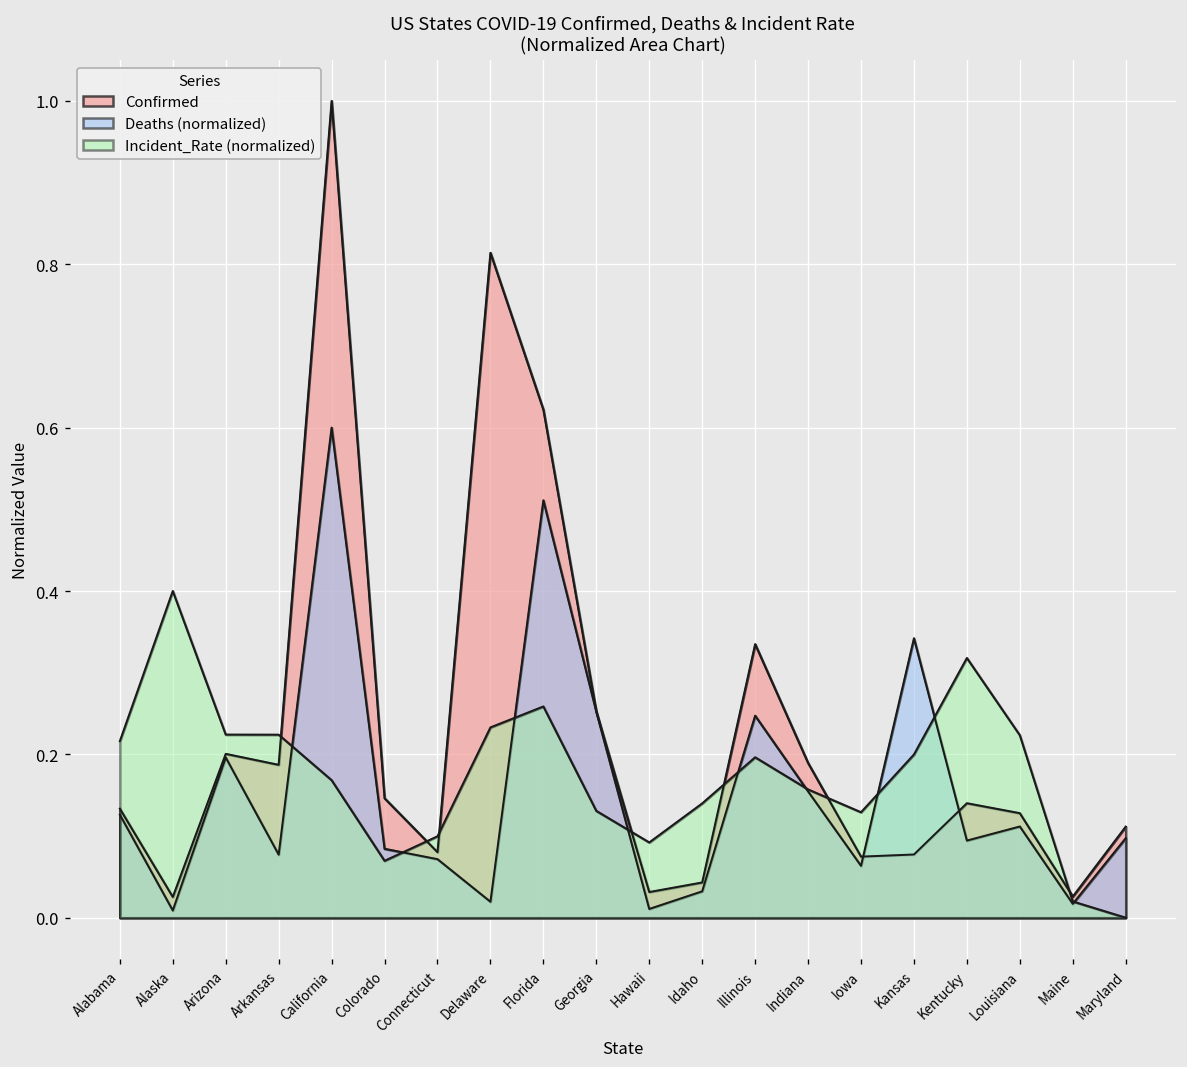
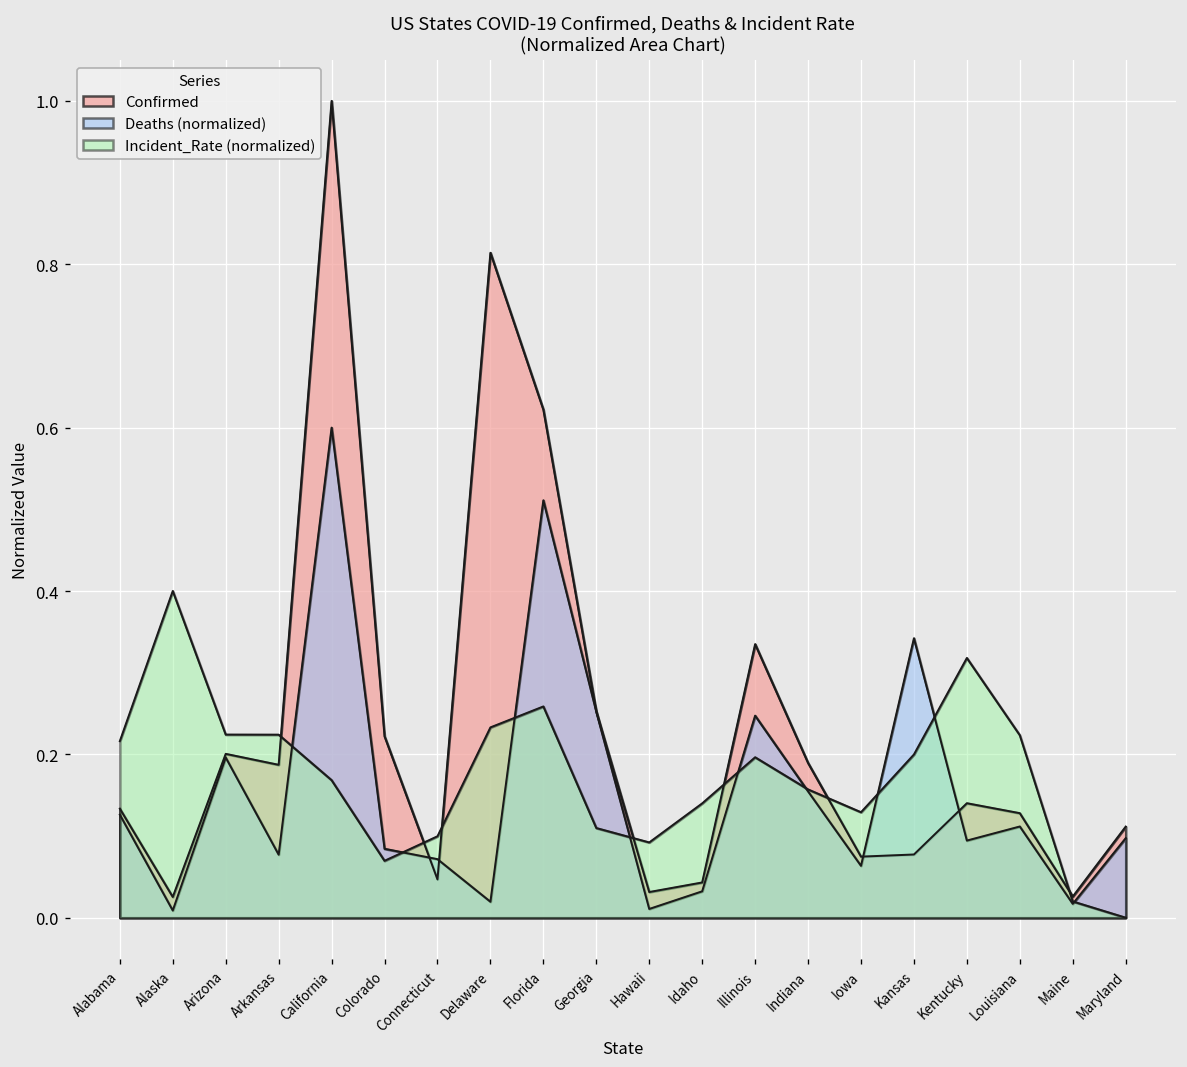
  {
    "Confirmed": {
      "Alabama": 0.13,
      "Alaska": 0.03,
      "Arizona": 0.20,
      "Arkansas": 0.19,
      "California": 1.00,
-     "Colorado": 0.15,
-     "Connecticut": 0.08,
+     "Colorado": 0.22,
+     "Connecticut": 0.05,
      "Delaware": 0.81,
      "Florida": 0.62,
      "Hawaii": 0.03,
      "Idaho": 0.04,
      "Illinois": 0.33,
      "Indiana": 0.19,
      "Iowa": 0.07,
      "Kansas": 0.08,
      "Kentucky": 0.14,
      "Louisiana": 0.13,
      "Maine": 0.03,
      "Maryland": 0.11
    },
    "Deaths (normalized)": {
      "Alabama": 0.13,
      "Alaska": 0.01,
      "Arizona": 0.20,
      "Arkansas": 0.08,
      "California": 0.60,
      "Colorado": 0.08,
      "Connecticut": 0.07,
      "Delaware": 0.02,
      "Florida": 0.51,
      "Hawaii": 0.01,
      "Idaho": 0.03,
      "Illinois": 0.25,
      "Iowa": 0.06,
      "Kansas": 0.34,
      "Kentucky": 0.09,
      "Louisiana": 0.11,
      "Maryland": 0.10
    },
    "Incident_Rate (normalized)": {
      "Alabama": 0.22,
      "Alaska": 0.40,
      "Arizona": 0.22,
      "Arkansas": 0.22,
      "California": 0.17,
      "Colorado": 0.07,
      "Connecticut": 0.10,
      "Delaware": 0.23,
      "Florida": 0.26,
-     "Georgia": 0.13,
+     "Georgia": 0.11,
      "Hawaii": 0.09,
      "Idaho": 0.14,
      "Illinois": 0.20,
      "Iowa": 0.13,
      "Kansas": 0.20,
      "Kentucky": 0.32,
      "Louisiana": 0.22,
      "Maryland": 0.00
    }
  }
